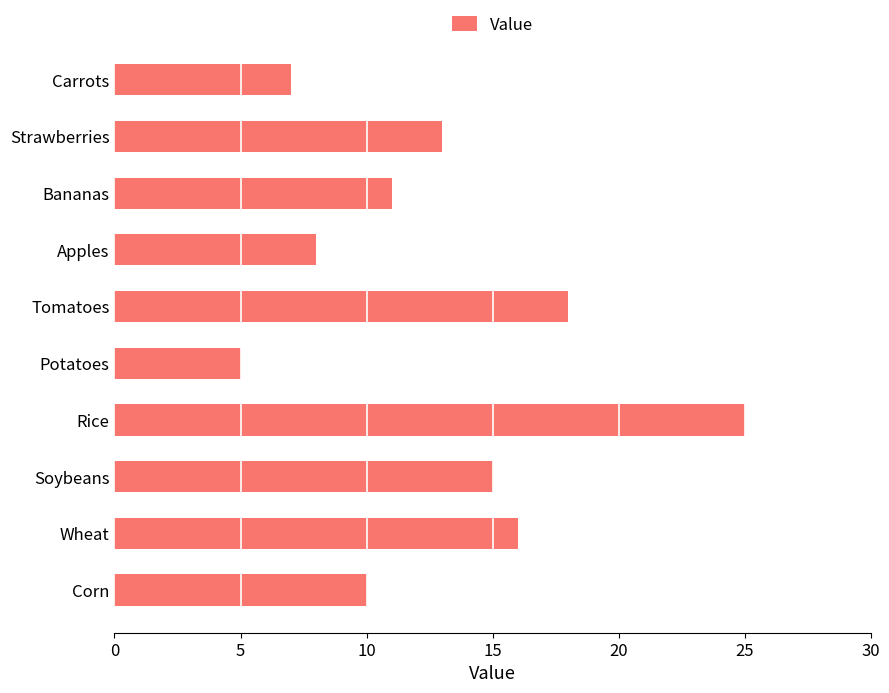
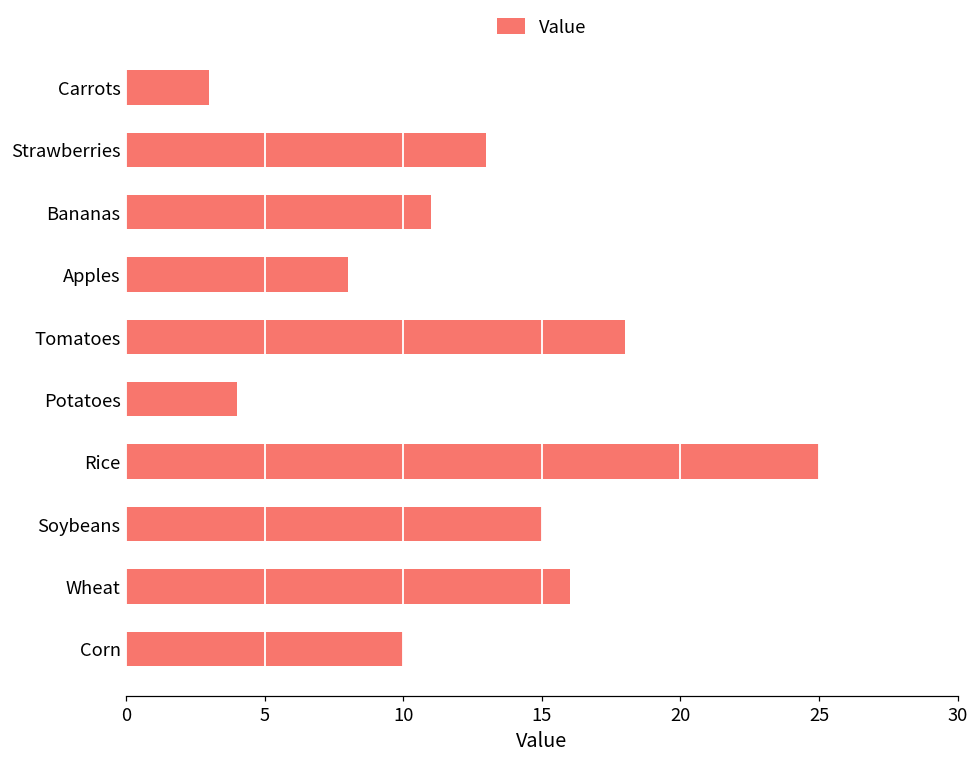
  {
-   "Carrots": 7,
+   "Carrots": 3,
    "Strawberries": 13,
    "Bananas": 11,
    "Apples": 8,
    "Tomatoes": 18,
-   "Potatoes": 5,
+   "Potatoes": 4,
    "Rice": 25,
    "Soybeans": 15,
    "Wheat": 16,
    "Corn": 10
  }
